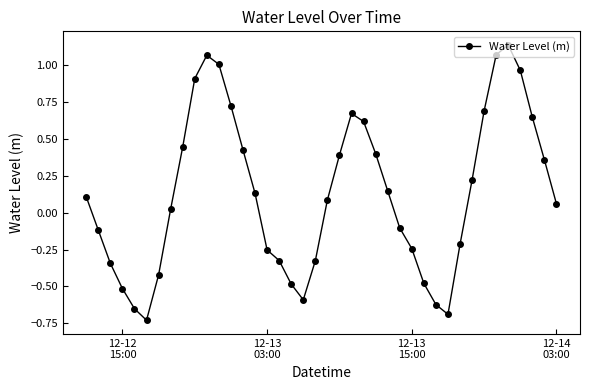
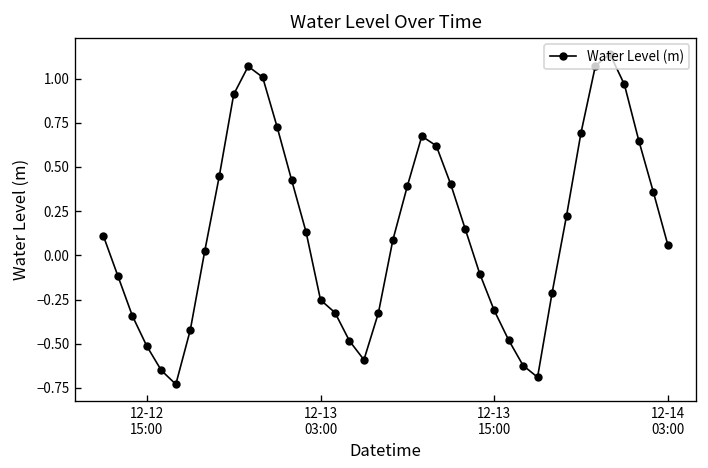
  {
    "12-12 15:00": -0.51,
    "12-13 03:00": -0.25,
-   "12-13 15:00": -0.24,
+   "12-13 15:00": -0.31,
    "12-14 03:00": 0.06
  }
